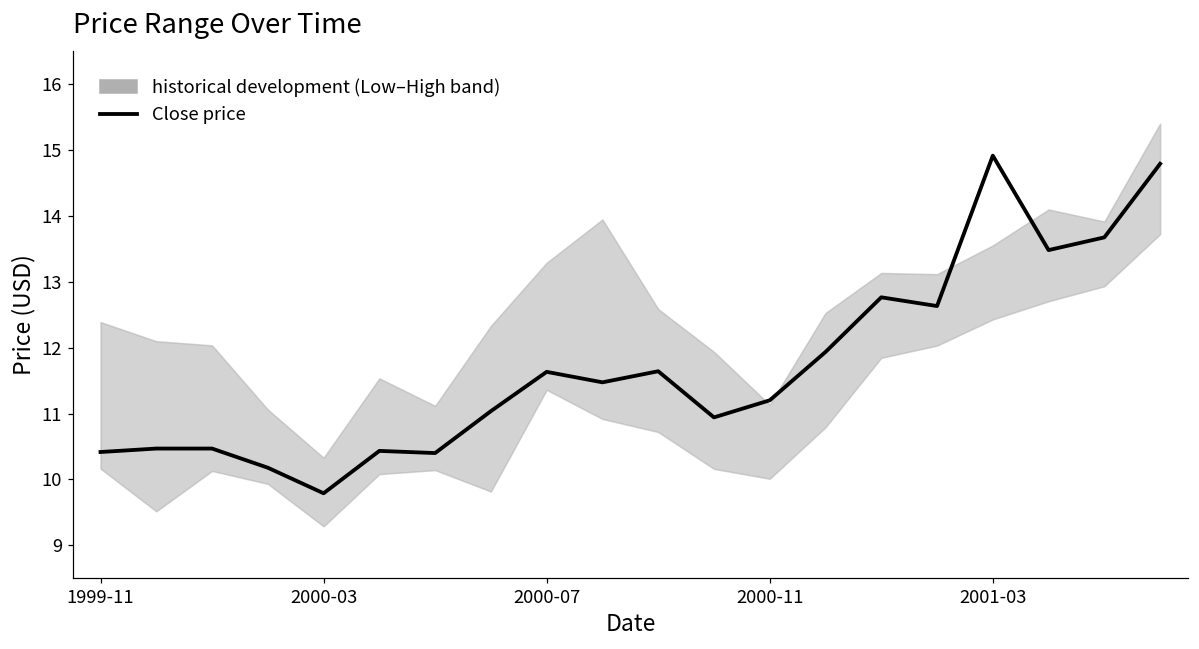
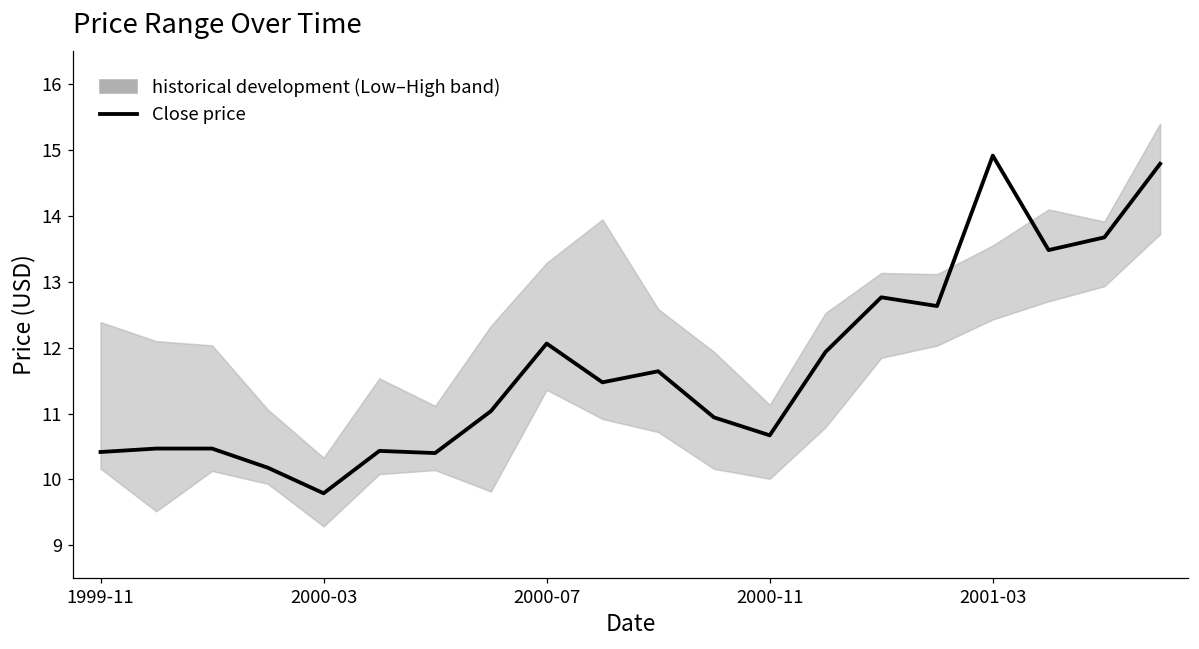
  {
    "Close price": {
      "1999-11": 10.4,
      "2000-03": 9.8,
-     "2000-07": 11.6,
-     "2000-11": 11.2,
+     "2000-07": 12.1,
+     "2000-11": 10.7,
      "2001-03": 14.9
    }
  }
